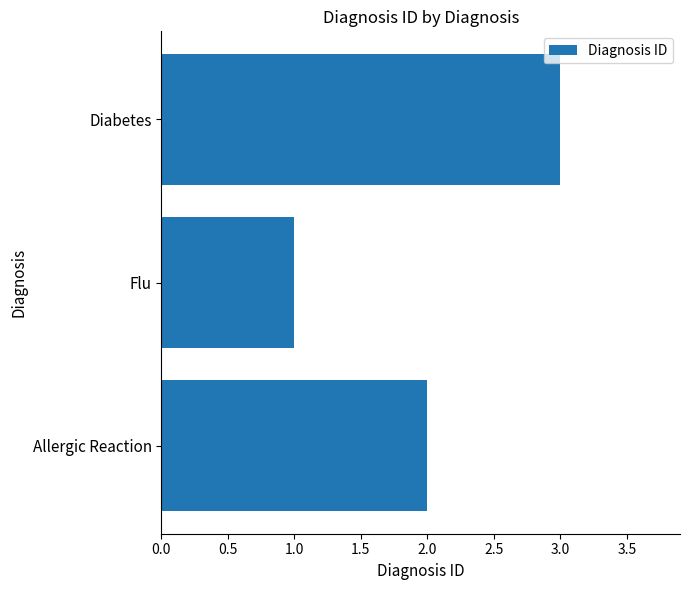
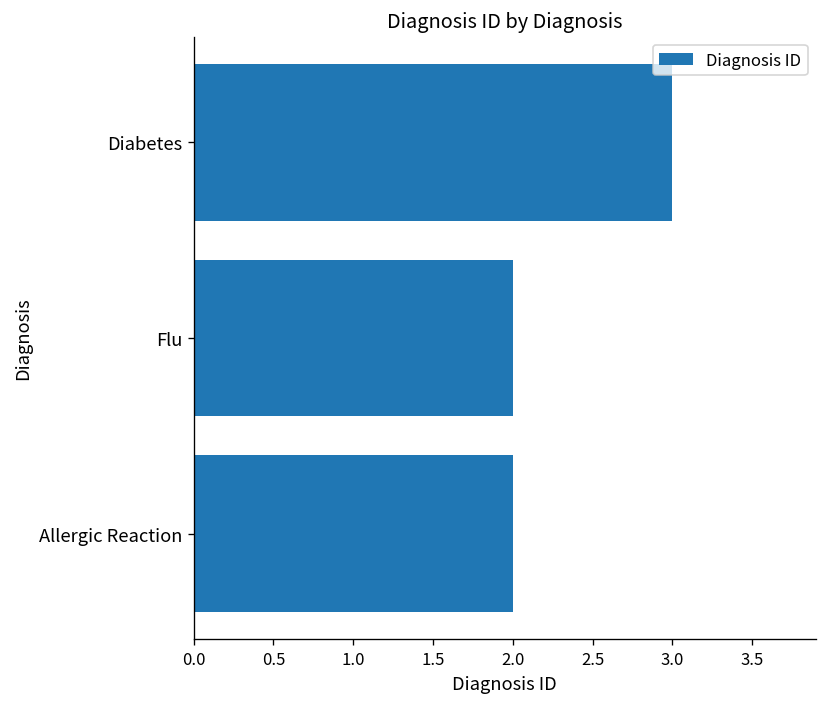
  {
    "Diabetes": 3,
-   "Flu": 1,
+   "Flu": 2,
    "Allergic Reaction": 2
  }
